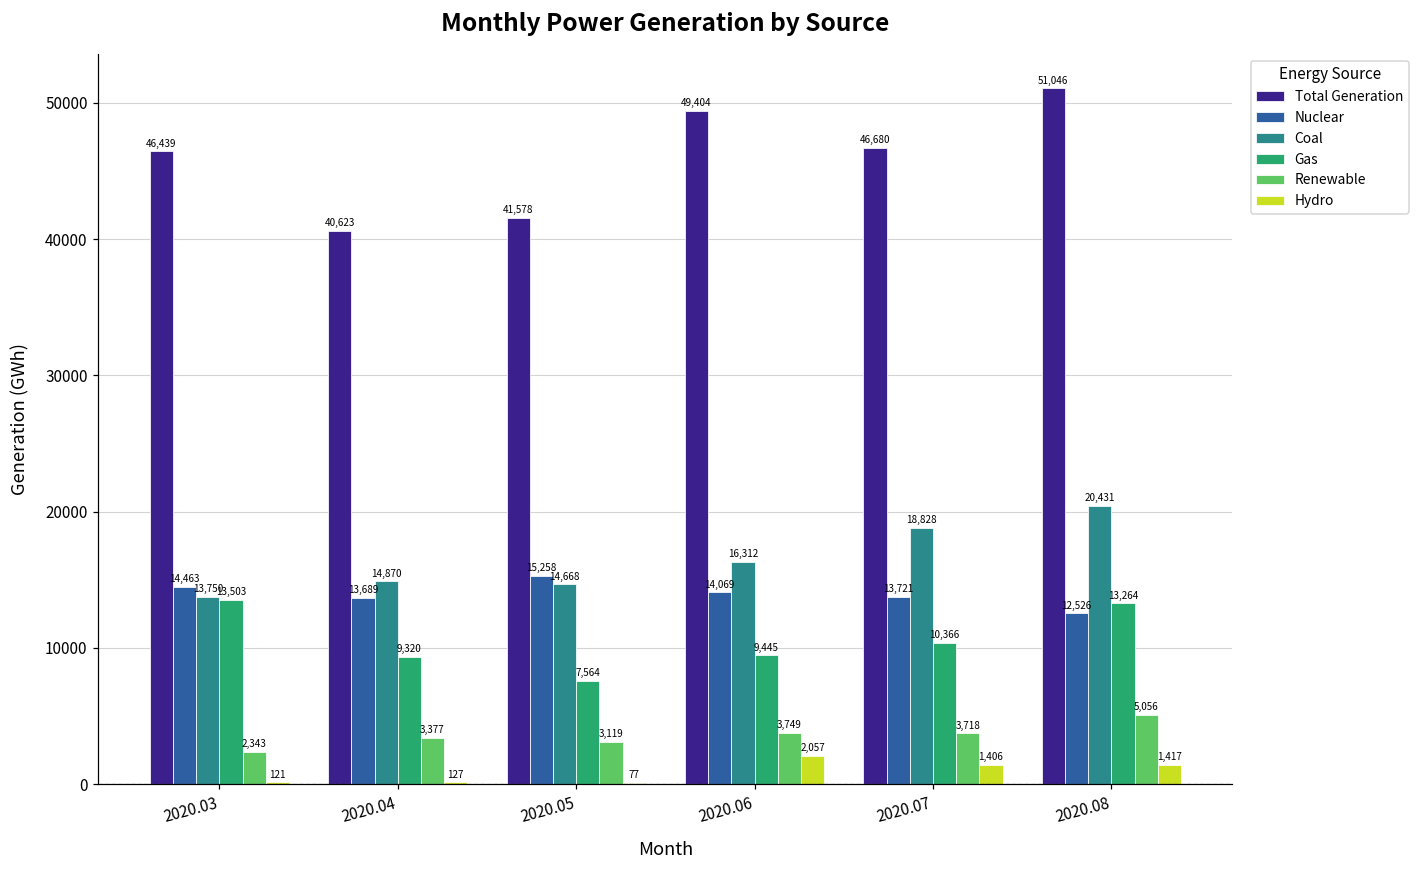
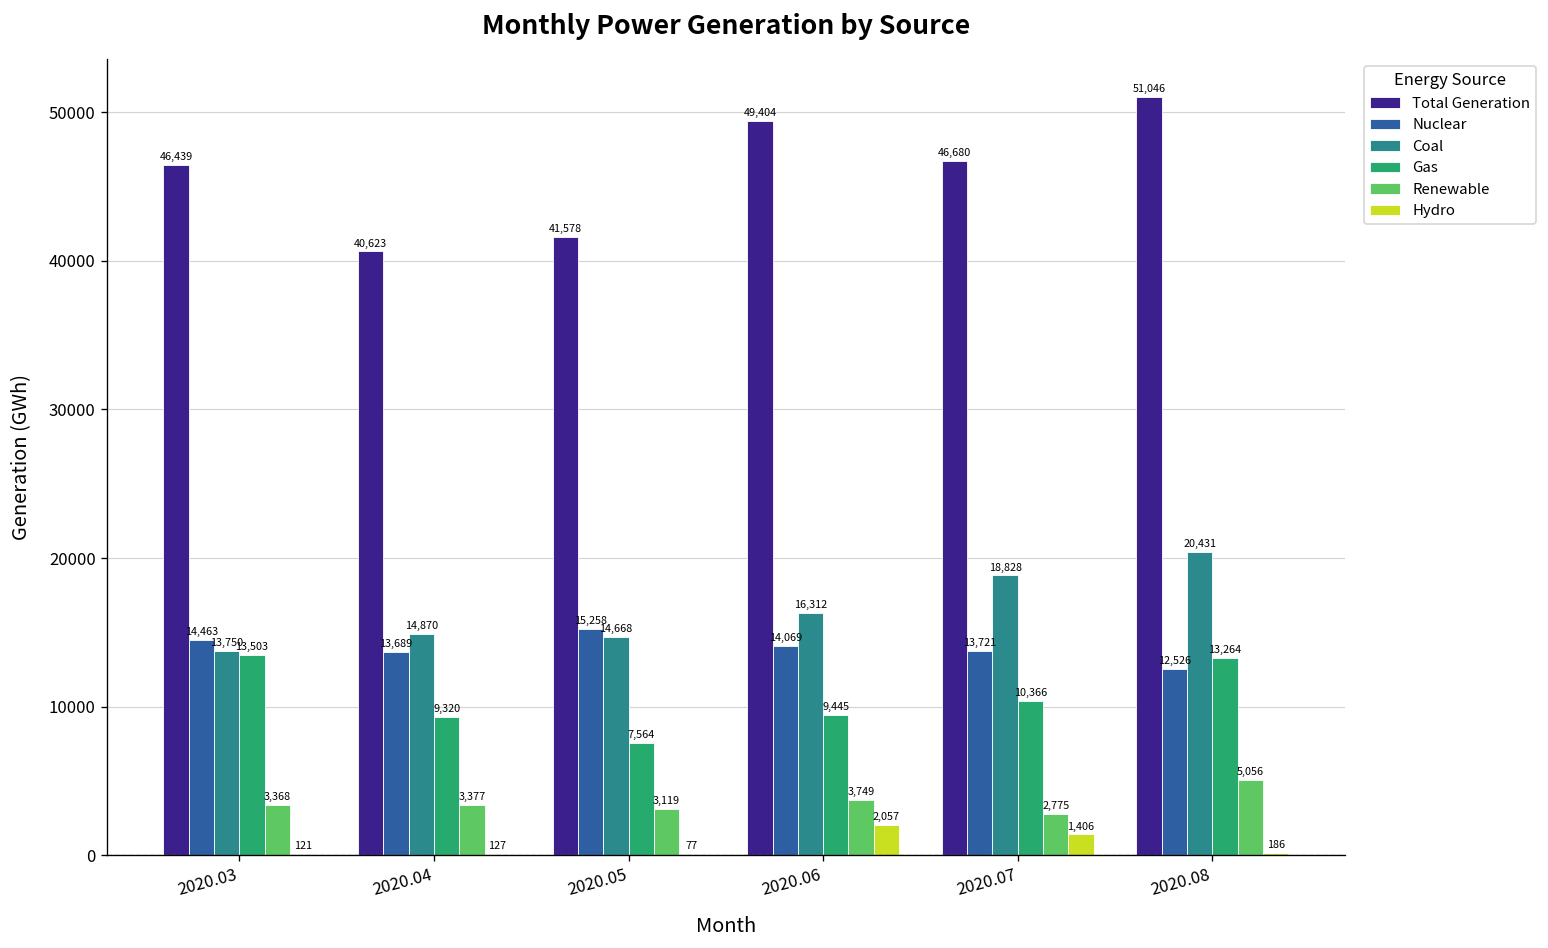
  {
    "Total Generation": {
      "2020.03": "46,439",
      "2020.04": "40,623",
      "2020.05": "41,578",
      "2020.06": "49,404",
      "2020.07": "46,680",
      "2020.08": "51,046"
    },
    "Renewable": {
-     "2020.03": "2,343",
+     "2020.03": "3,368",
      "2020.04": "3,377",
      "2020.05": "3,119",
      "2020.06": "3,749",
-     "2020.07": "3,718",
+     "2020.07": "2,775",
      "2020.08": "5,056"
    },
    "Hydro": {
      "2020.03": "121",
      "2020.04": "127",
      "2020.05": "77",
      "2020.06": "2,057",
      "2020.07": "1,406",
-     "2020.08": "1,417"
+     "2020.08": "186"
    }
  }
